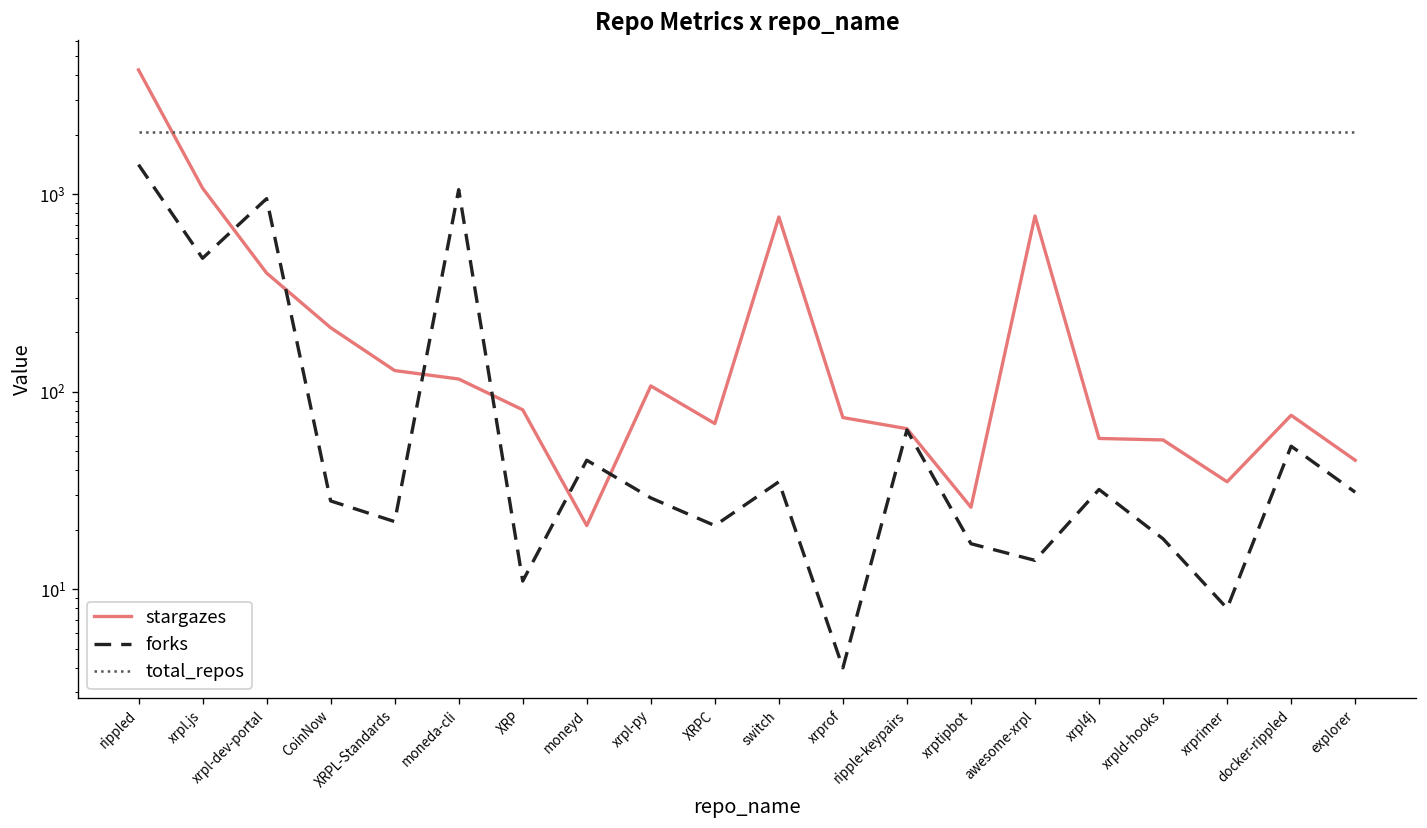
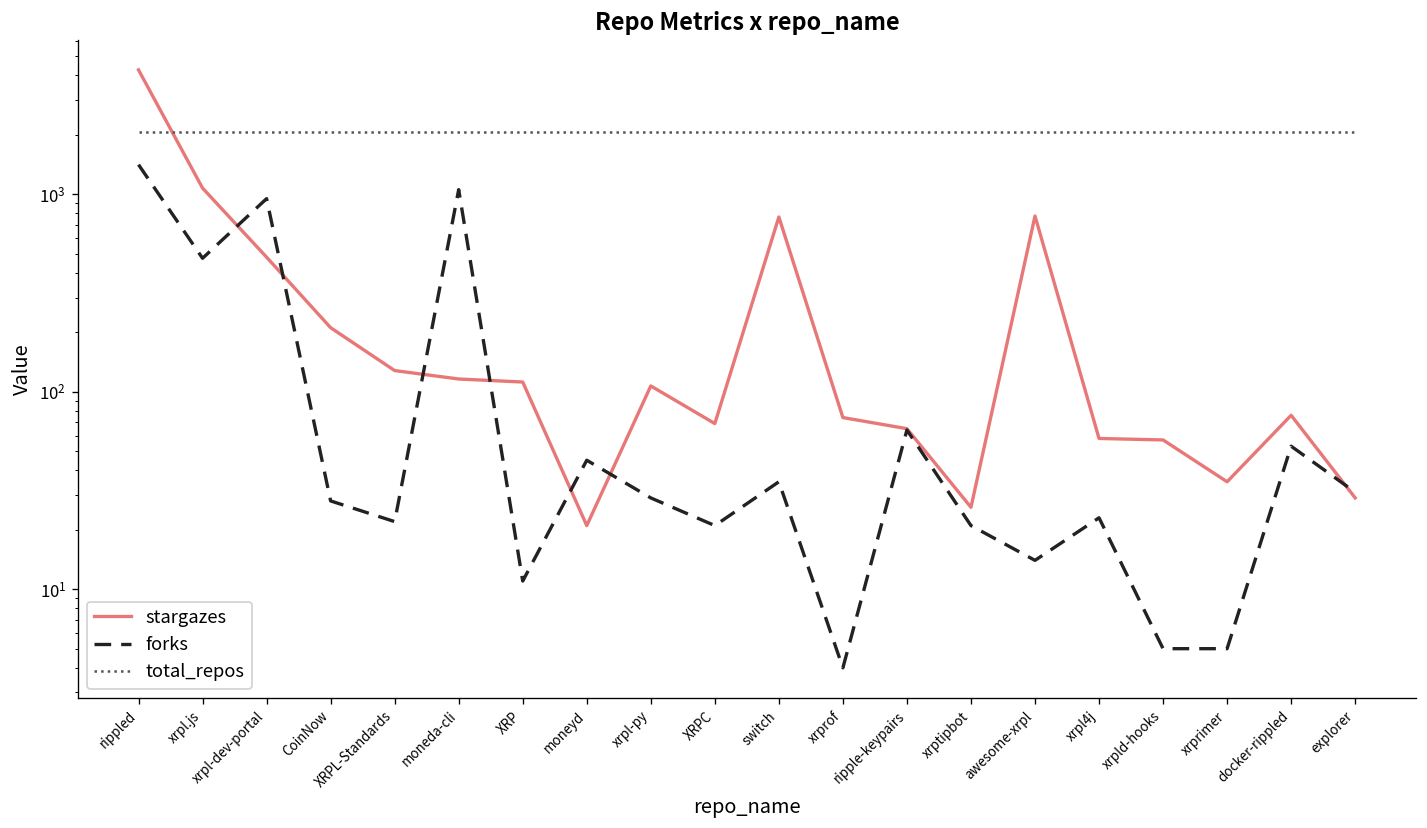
  {
    "stargazes": {
      "rippled": 4300,
      "xrpl.js": 1100,
-     "xrpl-dev-portal": 400,
+     "xrpl-dev-portal": 480,
      "CoinNow": 210,
      "XRPL-Standards": 130,
      "moneda-cli": 120,
-     "XRP": 80,
+     "XRP": 110,
      "moneyd": 21,
      "xrpl-py": 110,
      "XRPC": 69,
      "switch": 800,
      "xrprof": 70,
      "xrptipbot": 26,
      "awesome-xrpl": 800,
      "xrpl4j": 58,
      "xrpld-hooks": 57,
      "xrprimer": 35,
      "docker-rippled": 80,
-     "explorer": 45
+     "explorer": 29
    },
    "forks": {
      "rippled": 1400,
      "xrpl.js": 470,
      "xrpl-dev-portal": 1000,
      "CoinNow": 28,
      "XRPL-Standards": 22,
      "moneda-cli": 1100,
      "XRP": 11,
      "moneyd": 45,
      "xrpl-py": 29,
      "XRPC": 21,
      "switch": 35,
      "xrprof": 4,
-     "xrptipbot": 17,
+     "xrptipbot": 21,
      "awesome-xrpl": 14,
-     "xrpl4j": 32,
-     "xrpld-hooks": 18,
-     "xrprimer": 8,
+     "xrpl4j": 23,
+     "xrpld-hooks": 5,
+     "xrprimer": 5,
      "docker-rippled": 53,
      "explorer": 31
    },
    "total_repos": {
      "rippled": 2100,
      "xrpl.js": 2100,
      "xrpl-dev-portal": 2100,
      "CoinNow": 2100,
      "XRPL-Standards": 2100,
      "moneda-cli": 2100,
      "XRP": 2100,
      "moneyd": 2100,
      "xrpl-py": 2100,
      "XRPC": 2100,
      "switch": 2100,
      "xrprof": 2100,
      "ripple-keypairs": 2100,
      "xrptipbot": 2100,
      "awesome-xrpl": 2100,
      "xrpl4j": 2100,
      "xrpld-hooks": 2100,
      "xrprimer": 2100,
      "docker-rippled": 2100,
      "explorer": 2100
    }
  }
